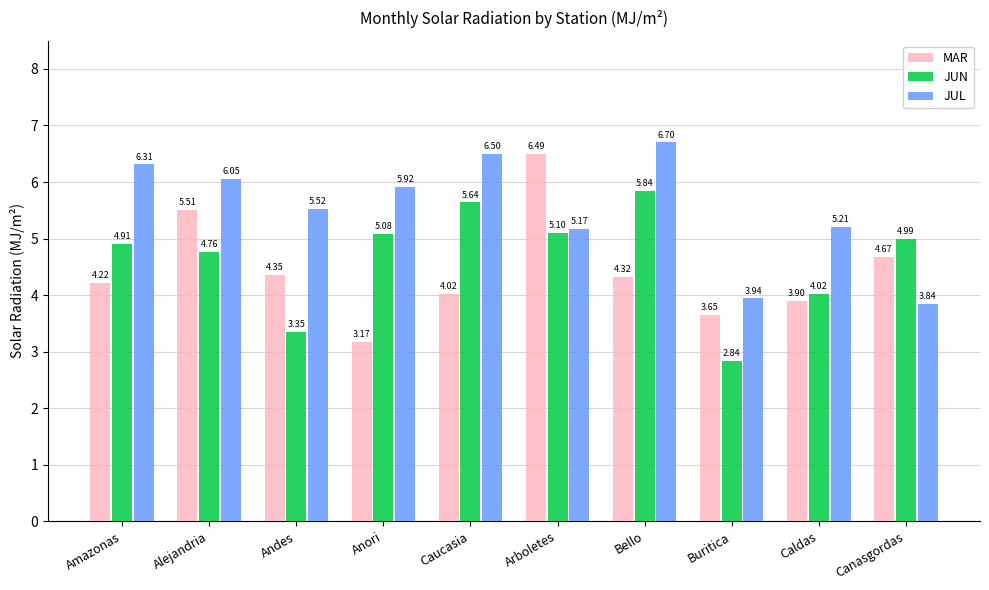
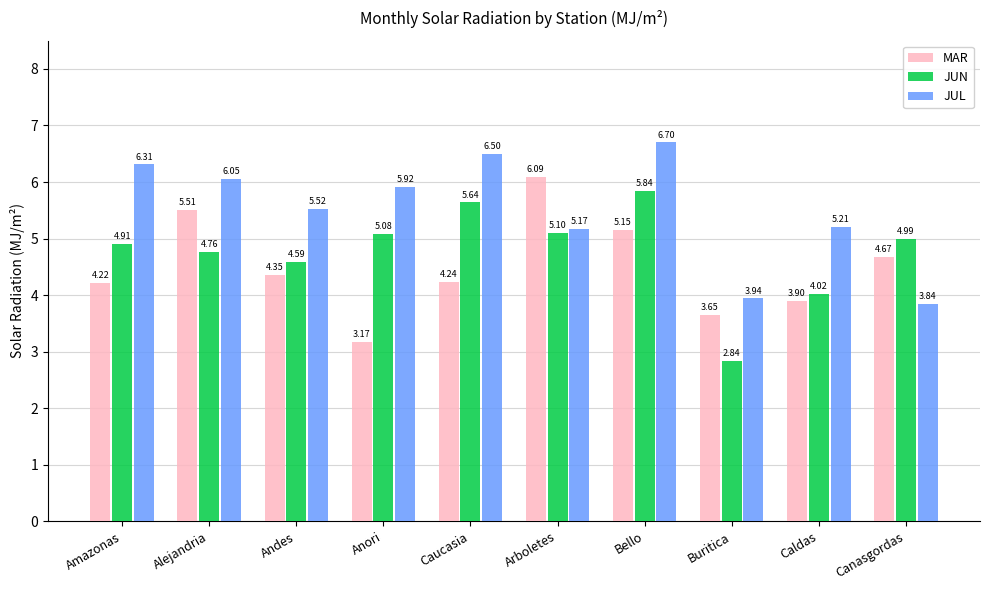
  {
    "MAR": {
      "Amazonas": 4.22,
      "Alejandria": 5.51,
      "Andes": 4.35,
      "Anori": 3.17,
-     "Caucasia": 4.02,
-     "Arboletes": 6.49,
-     "Bello": 4.32,
+     "Caucasia": 4.24,
+     "Arboletes": 6.09,
+     "Bello": 5.15,
      "Buritica": 3.65,
      "Caldas": 3.90,
      "Canasgordas": 4.67
    },
    "JUN": {
      "Amazonas": 4.91,
      "Alejandria": 4.76,
-     "Andes": 3.35,
+     "Andes": 4.59,
      "Anori": 5.08,
      "Caucasia": 5.64,
      "Arboletes": 5.10,
      "Bello": 5.84,
      "Buritica": 2.84,
      "Caldas": 4.02,
      "Canasgordas": 4.99
    },
    "JUL": {
      "Amazonas": 6.31,
      "Alejandria": 6.05,
      "Andes": 5.52,
      "Anori": 5.92,
      "Caucasia": 6.50,
      "Arboletes": 5.17,
      "Bello": 6.70,
      "Buritica": 3.94,
      "Caldas": 5.21,
      "Canasgordas": 3.84
    }
  }
